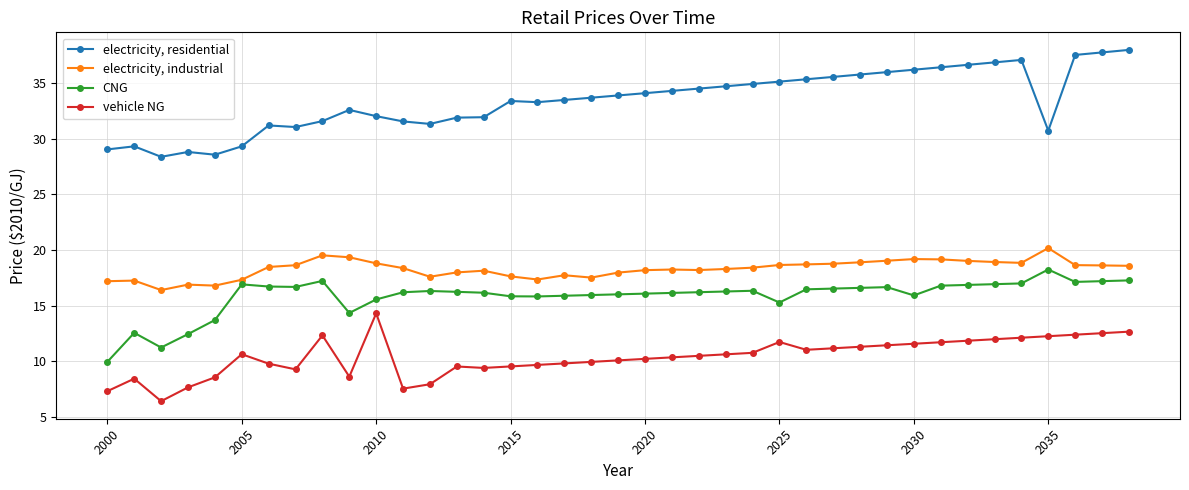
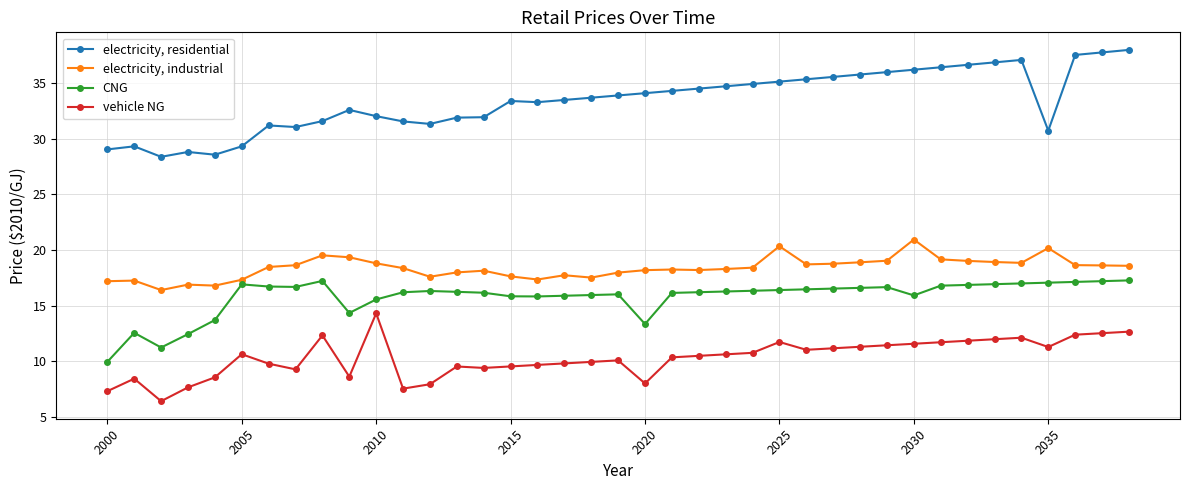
  {
    "electricity, residential": {
      "2000": 29.1,
      "2005": 29.3,
      "2010": 32.0,
      "2015": 33.4,
      "2020": 34.1,
      "2025": 35.2,
      "2030": 36.2,
      "2035": 30.7
    },
    "electricity, industrial": {
      "2000": 17.2,
      "2005": 17.3,
      "2010": 18.8,
      "2015": 17.6,
      "2020": 18.2,
-     "2025": 18.7,
-     "2030": 19.2,
+     "2025": 20.3,
+     "2030": 20.9,
      "2035": 20.2
    },
    "CNG": {
      "2000": 9.9,
      "2005": 16.9,
      "2010": 15.6,
      "2015": 15.8,
-     "2020": 16.1,
-     "2025": 15.3,
+     "2020": 13.3,
+     "2025": 16.4,
      "2030": 15.9,
-     "2035": 18.3
+     "2035": 17.1
    },
    "vehicle NG": {
      "2000": 7.3,
      "2005": 10.6,
      "2010": 14.3,
      "2015": 9.5,
-     "2020": 10.2,
+     "2020": 8.0,
      "2025": 11.7,
      "2030": 11.6,
-     "2035": 12.3
+     "2035": 11.3
    }
  }
